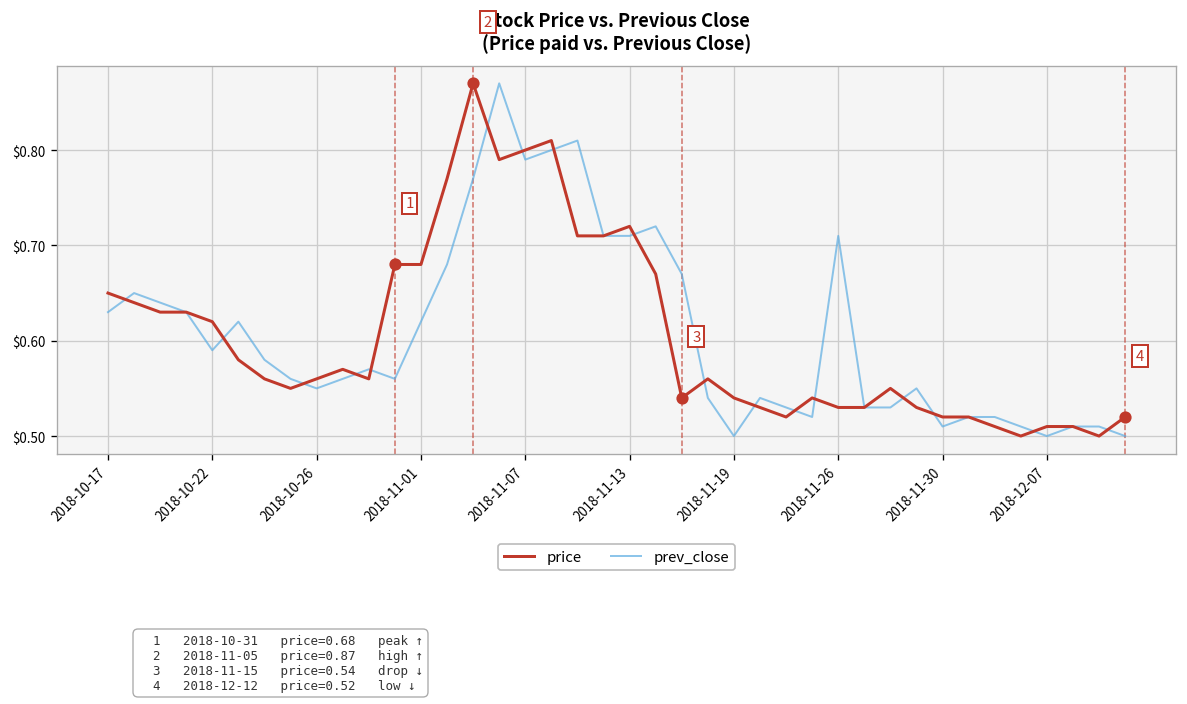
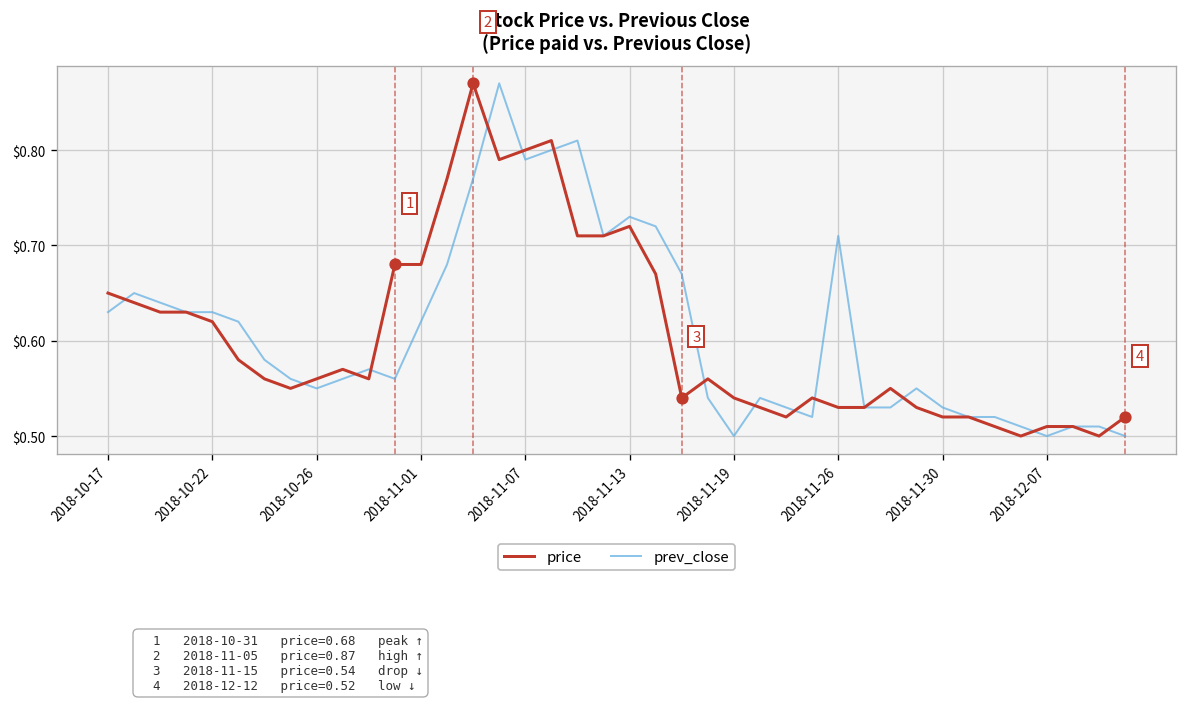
  {
    "prev_close": {
-     "2018-10-22": "$0.59",
+     "2018-10-22": "$0.63",
      "2018-10-26": "$0.55",
      "2018-11-01": "$0.62",
      "2018-11-07": "$0.79",
-     "2018-11-13": "$0.71",
+     "2018-11-13": "$0.73",
      "2018-11-19": "$0.50",
      "2018-11-26": "$0.71",
-     "2018-11-30": "$0.51",
+     "2018-11-30": "$0.53",
      "2018-12-07": "$0.50"
    }
  }
